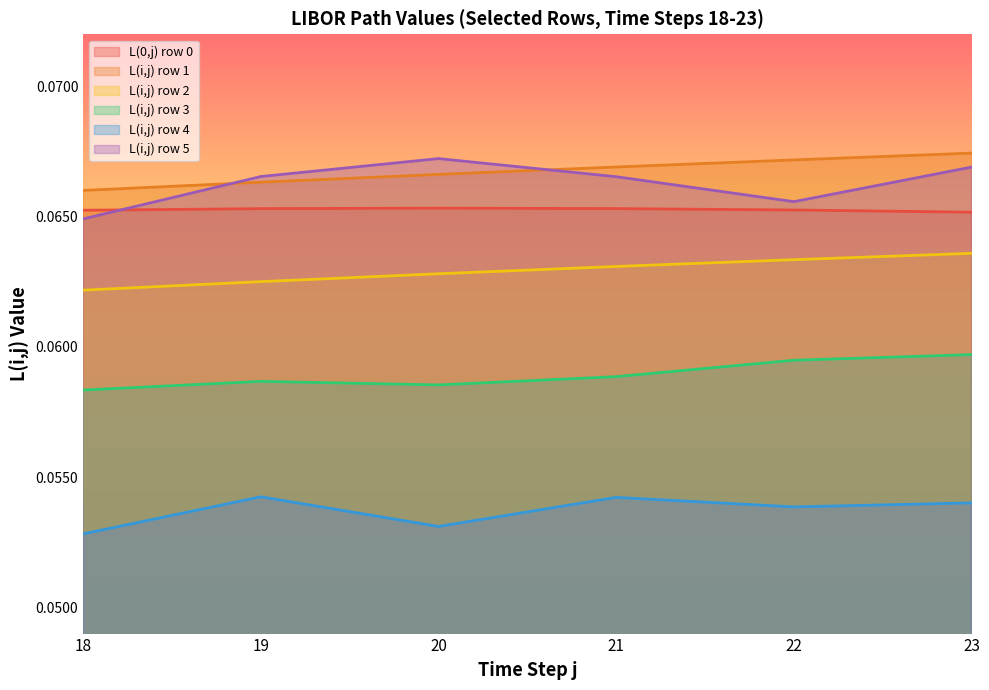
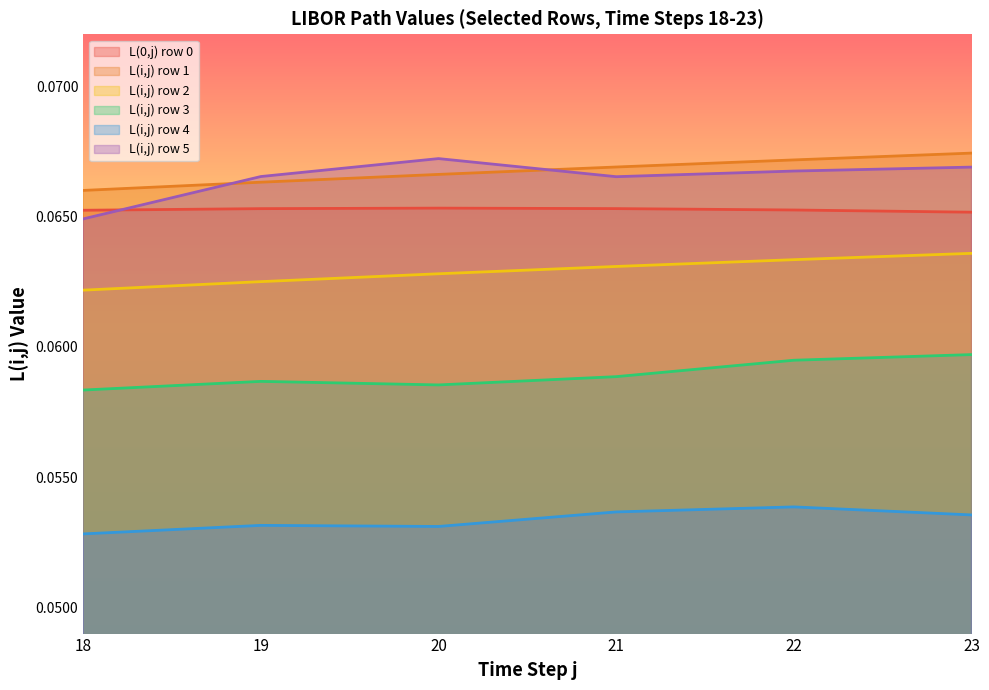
  {
    "L(i,j) row 3": {
      "18": 0.0583,
      "19": 0.0587,
      "20": 0.0585,
      "21": 0.0589,
      "22": 0.0595,
      "23": 0.0597
    },
    "L(i,j) row 4": {
      "18": 0.0528,
-     "19": 0.0542,
+     "19": 0.0532,
      "20": 0.0531,
-     "21": 0.0542,
+     "21": 0.0537,
      "22": 0.0539,
-     "23": 0.0540
+     "23": 0.0536
    },
    "L(i,j) row 5": {
      "18": 0.0649,
      "19": 0.0665,
      "20": 0.0672,
      "21": 0.0665,
-     "22": 0.0656,
+     "22": 0.0668,
      "23": 0.0669
    }
  }
